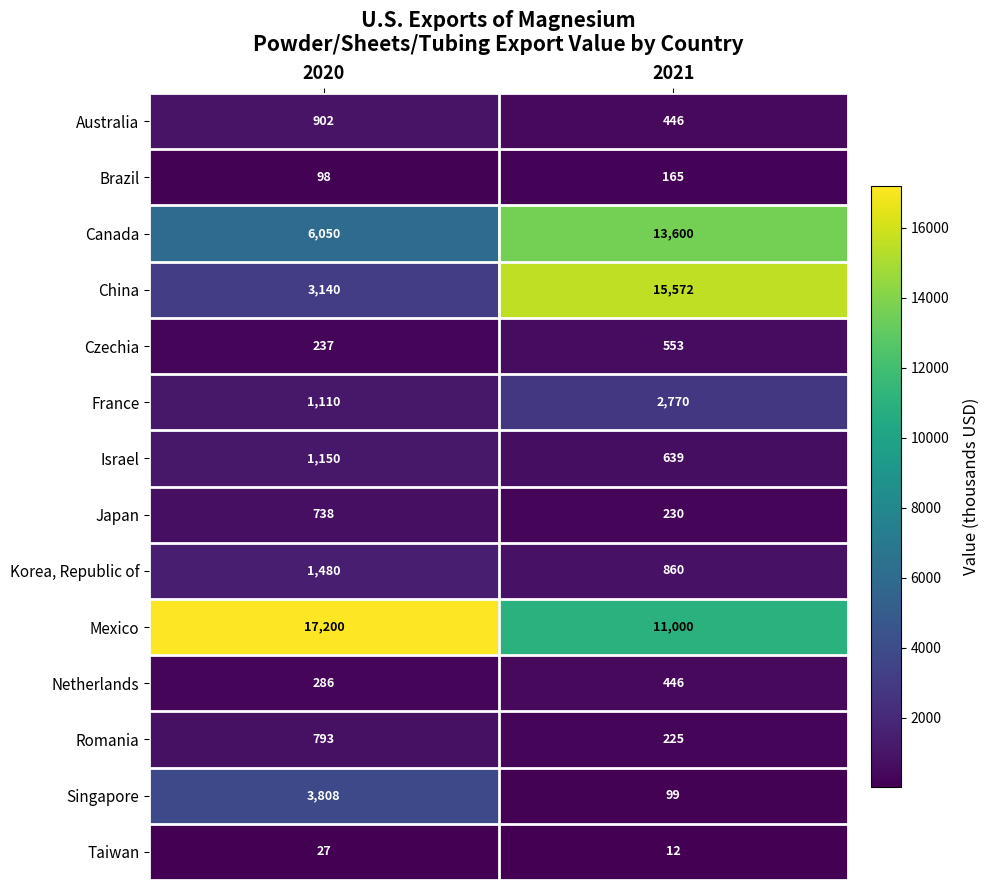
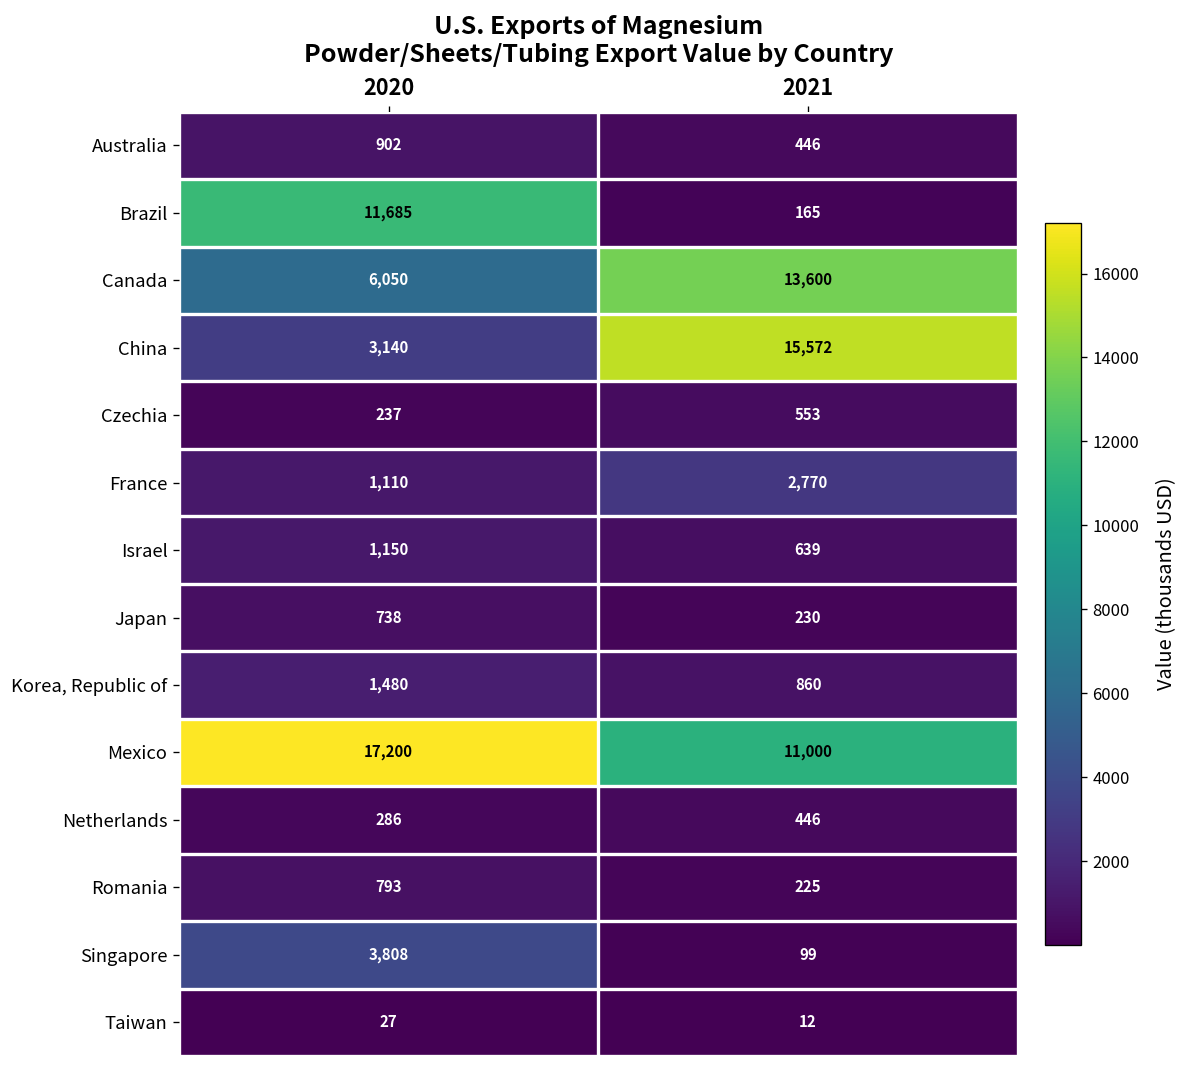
  {
    "Australia": {
      "2020": "902",
      "2021": "446"
    },
    "Brazil": {
-     "2020": "98",
+     "2020": "11,685",
      "2021": "165"
    },
    "Canada": {
      "2020": "6,050",
      "2021": "13,600"
    },
    "China": {
      "2020": "3,140",
      "2021": "15,572"
    },
    "Czechia": {
      "2020": "237",
      "2021": "553"
    },
    "France": {
      "2020": "1,110",
      "2021": "2,770"
    },
    "Israel": {
      "2020": "1,150",
      "2021": "639"
    },
    "Japan": {
      "2020": "738",
      "2021": "230"
    },
    "Korea, Republic of": {
      "2020": "1,480",
      "2021": "860"
    },
    "Mexico": {
      "2020": "17,200",
      "2021": "11,000"
    },
    "Netherlands": {
      "2020": "286",
      "2021": "446"
    },
    "Romania": {
      "2020": "793",
      "2021": "225"
    },
    "Singapore": {
      "2020": "3,808",
      "2021": "99"
    },
    "Taiwan": {
      "2020": "27",
      "2021": "12"
    }
  }
